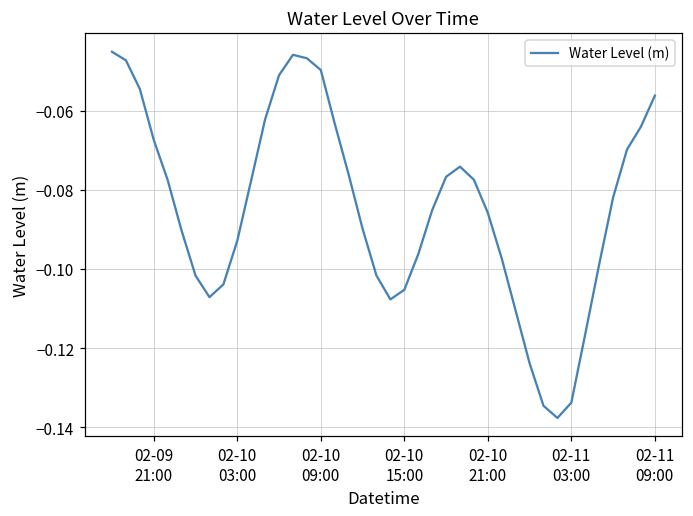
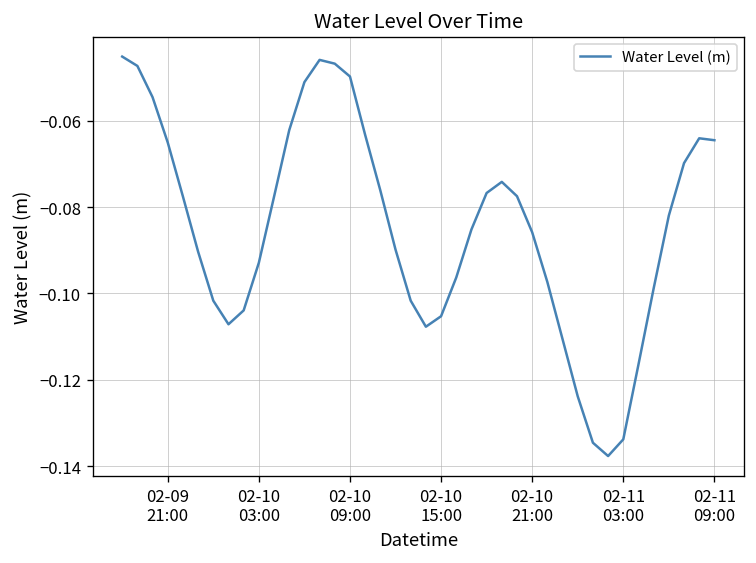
  {
-   "02-09 21:00": -0.067,
+   "02-09 21:00": -0.065,
    "02-10 03:00": -0.093,
    "02-10 09:00": -0.050,
    "02-10 15:00": -0.105,
    "02-10 21:00": -0.086,
    "02-11 03:00": -0.134,
-   "02-11 09:00": -0.056
+   "02-11 09:00": -0.064
  }
